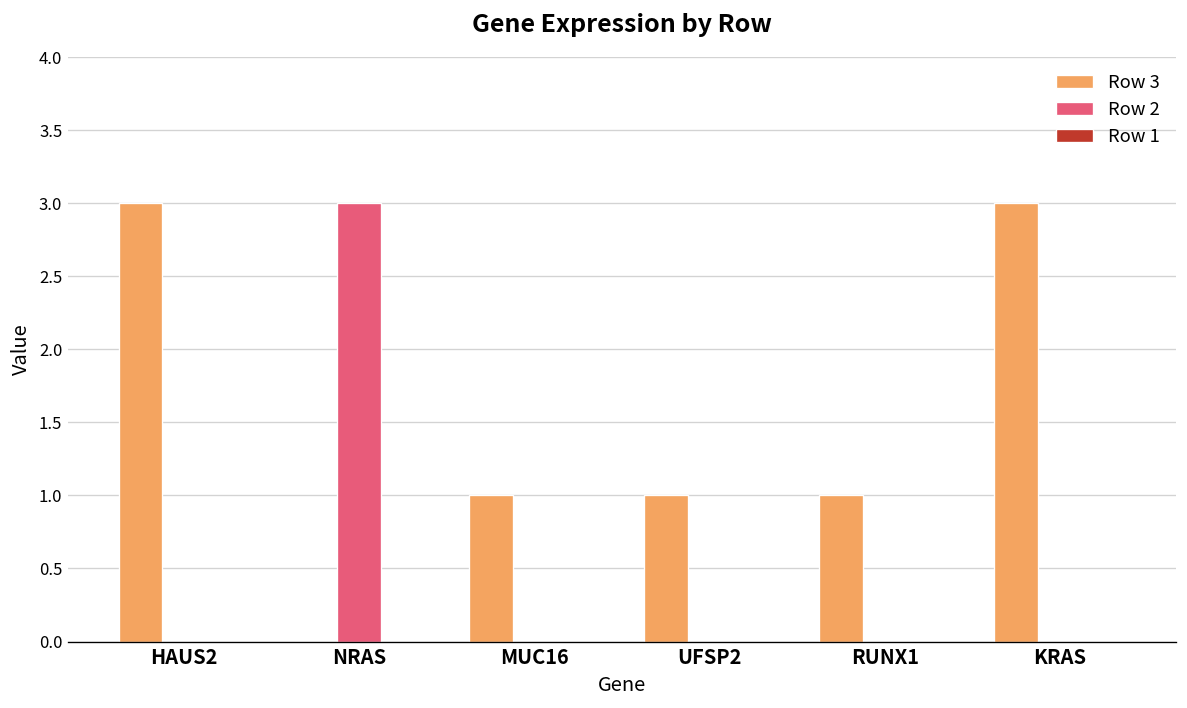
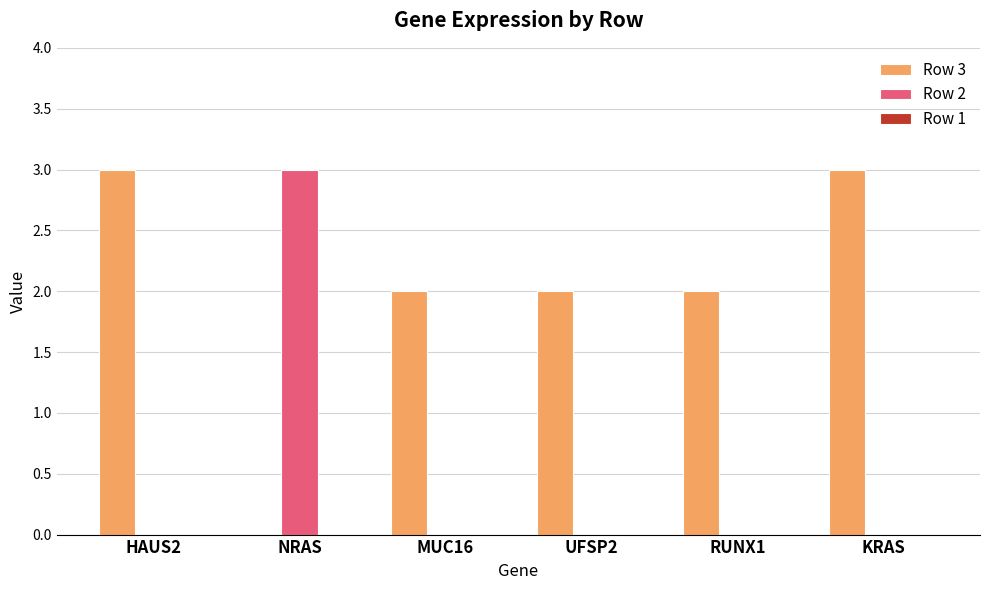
  {
    "Row 3": {
      "HAUS2": 3,
      "NRAS": 0,
-     "MUC16": 1,
-     "UFSP2": 1,
-     "RUNX1": 1,
+     "MUC16": 2,
+     "UFSP2": 2,
+     "RUNX1": 2,
      "KRAS": 3
    },
    "Row 2": {
      "HAUS2": 0,
      "NRAS": 3,
      "MUC16": 0,
      "UFSP2": 0,
      "RUNX1": 0,
      "KRAS": 0
    },
    "Row 1": {
      "HAUS2": 0,
      "NRAS": 0,
      "MUC16": 0,
      "UFSP2": 0,
      "RUNX1": 0,
      "KRAS": 0
    }
  }
